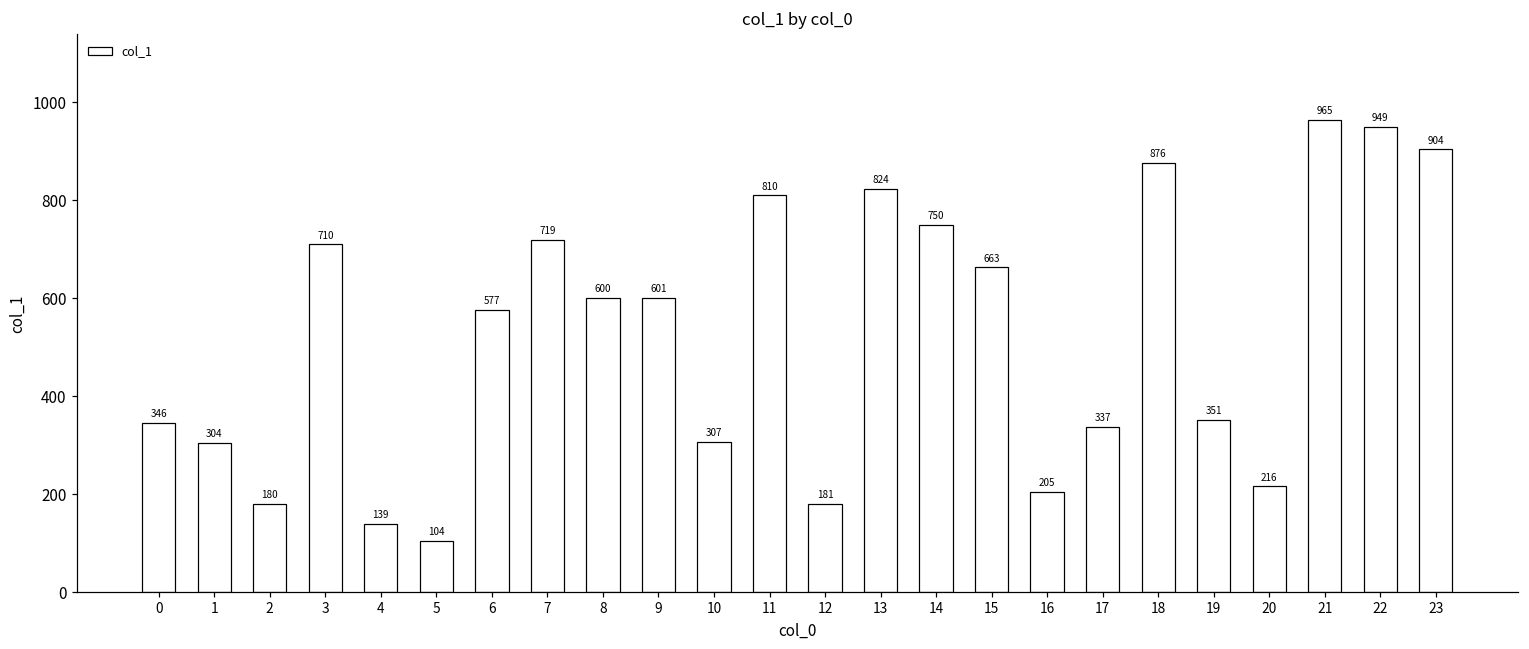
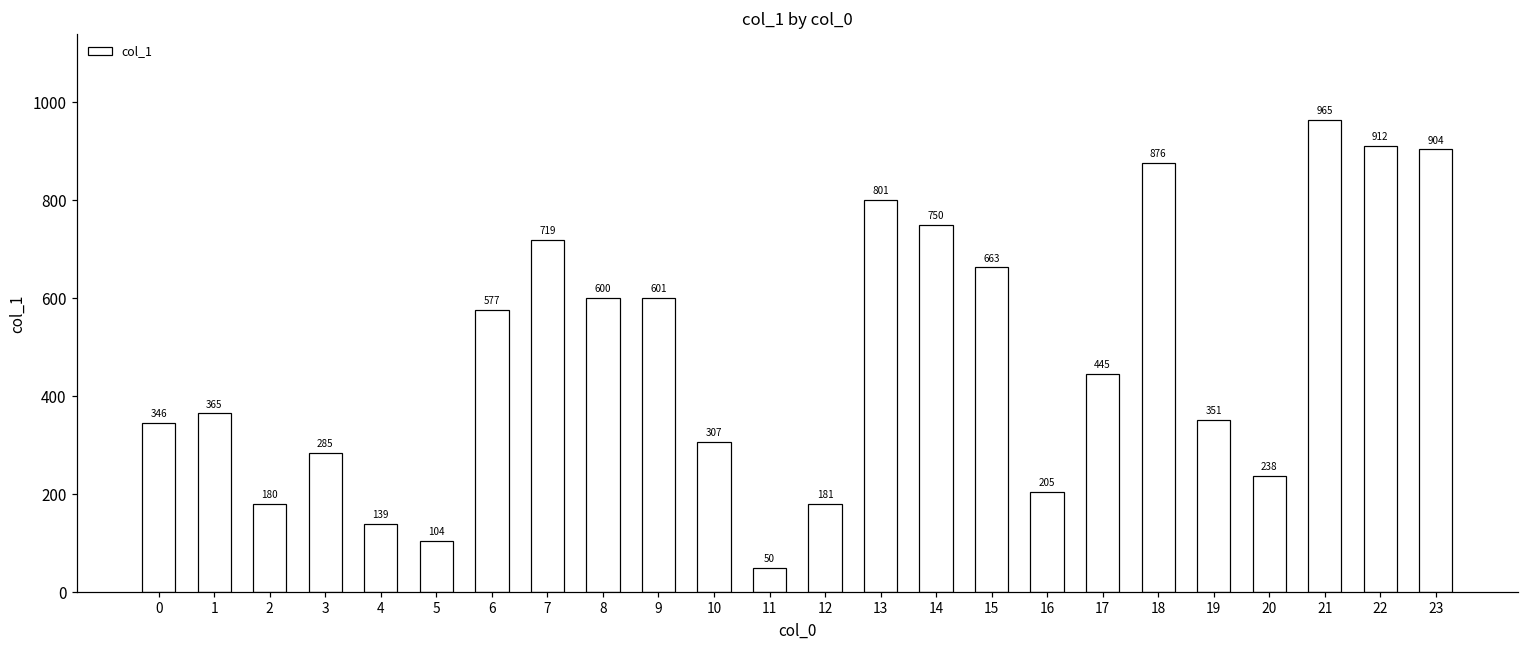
  {
    "0": 346,
-   "1": 304,
+   "1": 365,
    "2": 180,
-   "3": 710,
+   "3": 285,
    "4": 139,
    "5": 104,
    "6": 577,
    "7": 719,
    "8": 600,
    "9": 601,
    "10": 307,
-   "11": 810,
+   "11": 50,
    "12": 181,
-   "13": 824,
+   "13": 801,
    "14": 750,
    "15": 663,
    "16": 205,
-   "17": 337,
+   "17": 445,
    "18": 876,
    "19": 351,
-   "20": 216,
+   "20": 238,
    "21": 965,
-   "22": 949,
+   "22": 912,
    "23": 904
  }
